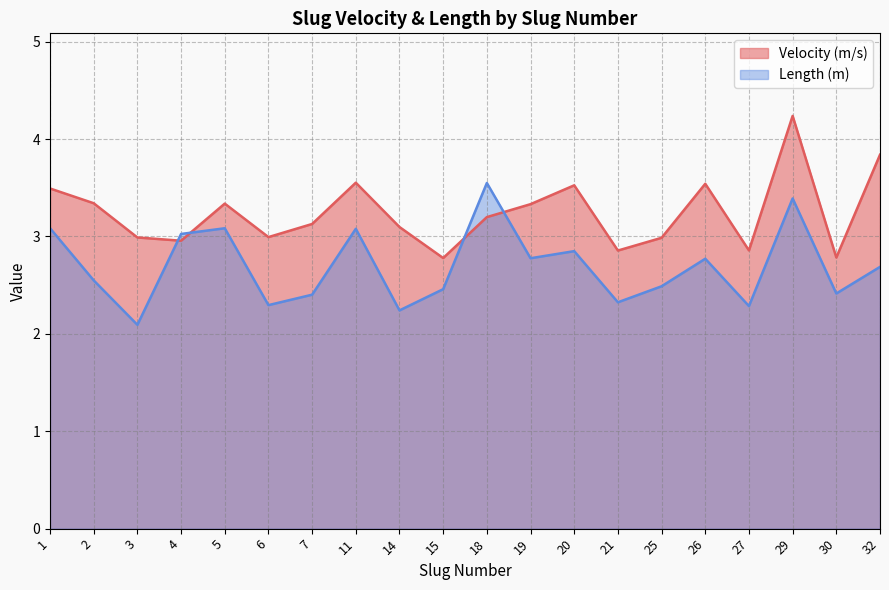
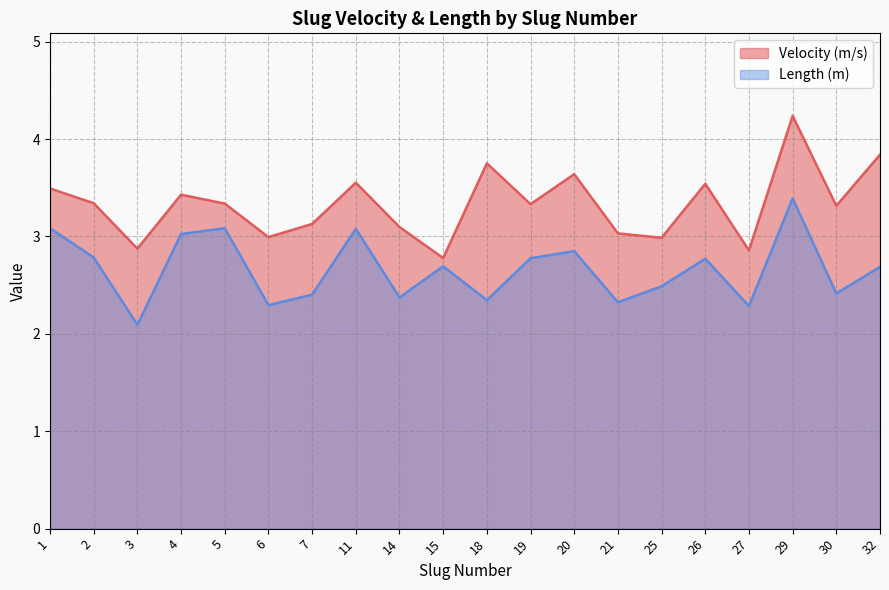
  {
    "Velocity (m/s)": {
      "1": 3.5,
      "2": 3.3,
-     "3": 3.0,
-     "4": 3.0,
+     "3": 2.9,
+     "4": 3.4,
      "5": 3.3,
      "6": 3.0,
      "7": 3.1,
      "11": 3.6,
      "14": 3.1,
      "15": 2.8,
-     "18": 3.2,
+     "18": 3.8,
      "19": 3.3,
-     "20": 3.5,
-     "21": 2.9,
+     "20": 3.6,
+     "21": 3.0,
      "25": 3.0,
      "26": 3.5,
      "27": 2.9,
      "29": 4.2,
-     "30": 2.8,
+     "30": 3.3,
      "32": 3.8
    },
    "Length (m)": {
      "1": 3.1,
-     "2": 2.5,
+     "2": 2.8,
      "3": 2.1,
      "4": 3.0,
      "5": 3.1,
      "6": 2.3,
      "7": 2.4,
      "11": 3.1,
-     "14": 2.2,
-     "15": 2.5,
-     "18": 3.5,
+     "14": 2.4,
+     "15": 2.7,
+     "18": 2.3,
      "19": 2.8,
      "20": 2.8,
      "21": 2.3,
      "25": 2.5,
      "26": 2.8,
      "27": 2.3,
      "29": 3.4,
      "30": 2.4,
      "32": 2.7
    }
  }
